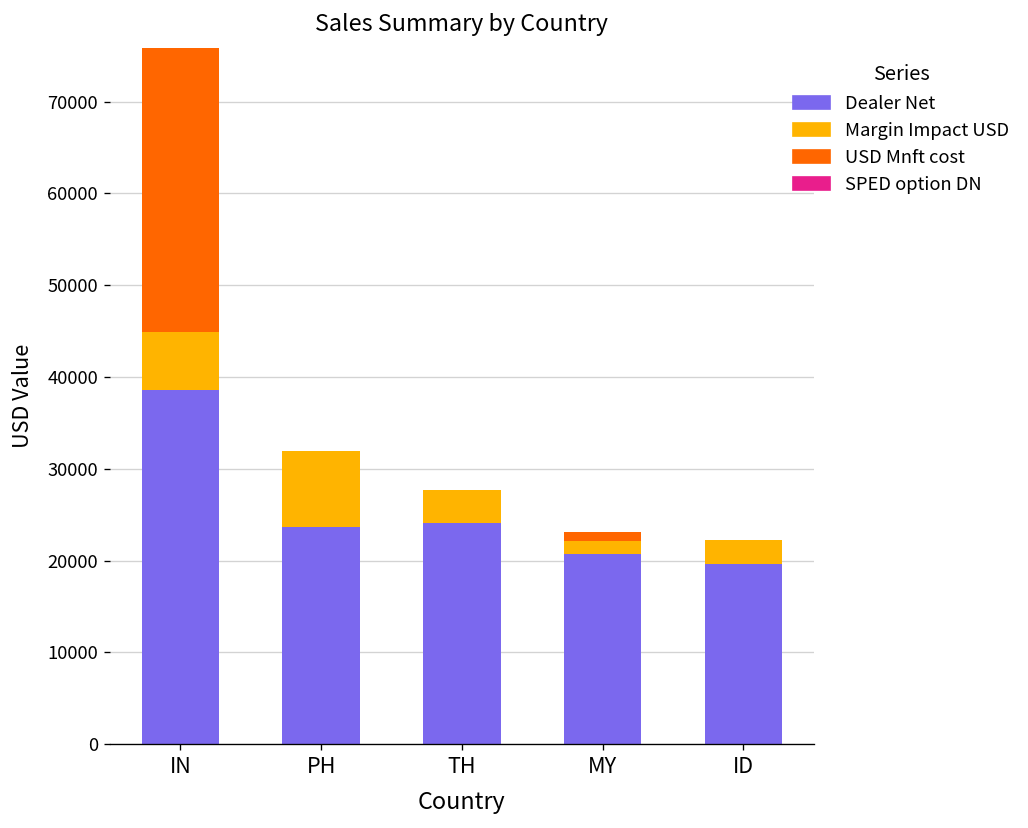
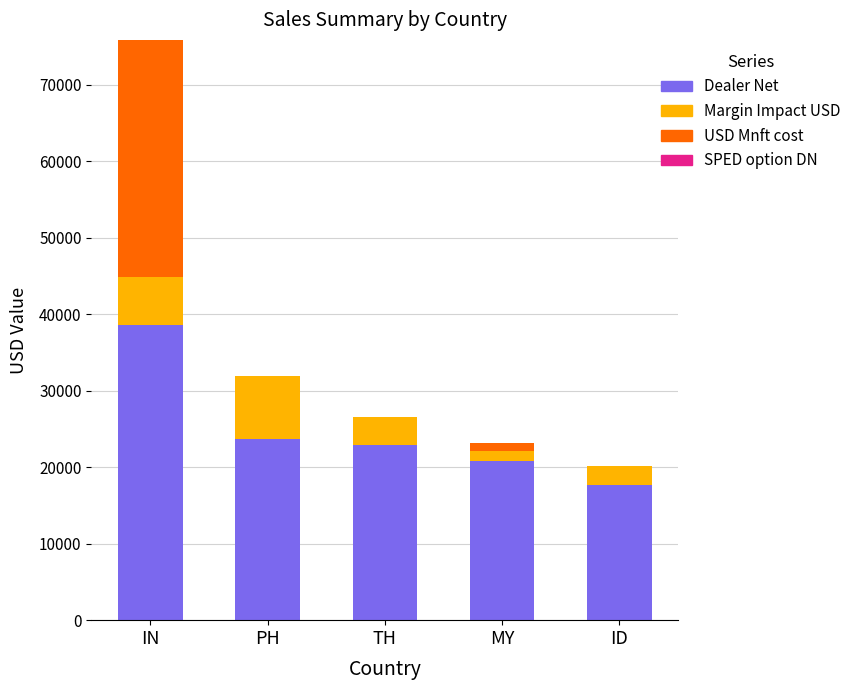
  {
    "Dealer Net": {
      "IN": 39000,
      "PH": 24000,
-     "TH": 24000,
+     "TH": 23000,
      "MY": 21000,
-     "ID": 20000
+     "ID": 18000
    },
    "Margin Impact USD": {
      "IN": 6000,
      "PH": 8000,
      "TH": 4000,
      "MY": 1000,
      "ID": 3000
    },
    "SPED option DN": {
      "PH": 0,
      "TH": 0,
      "ID": 0
    }
  }
